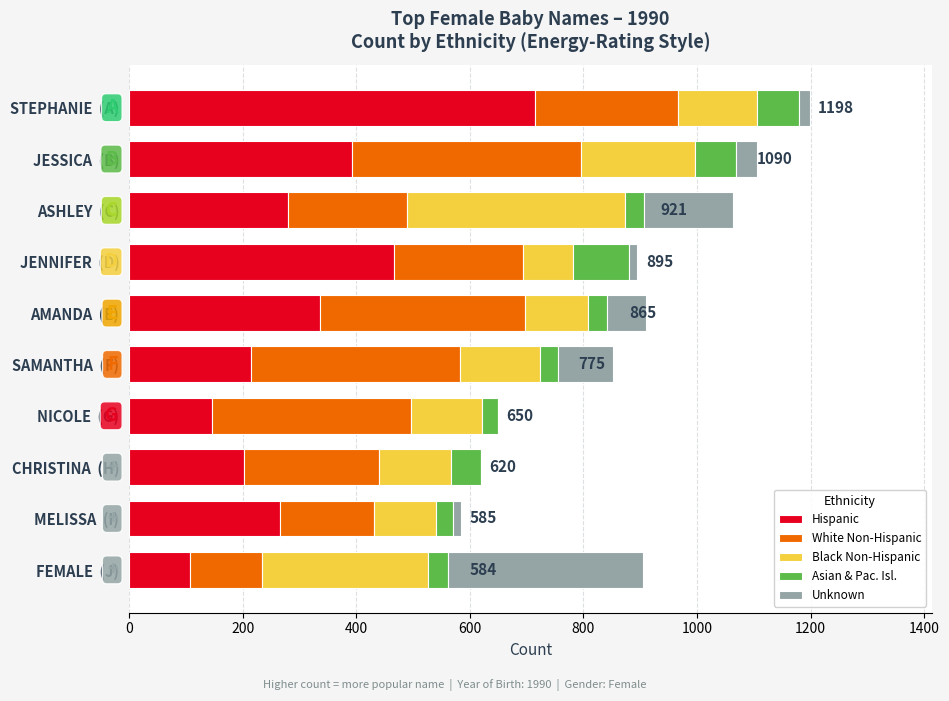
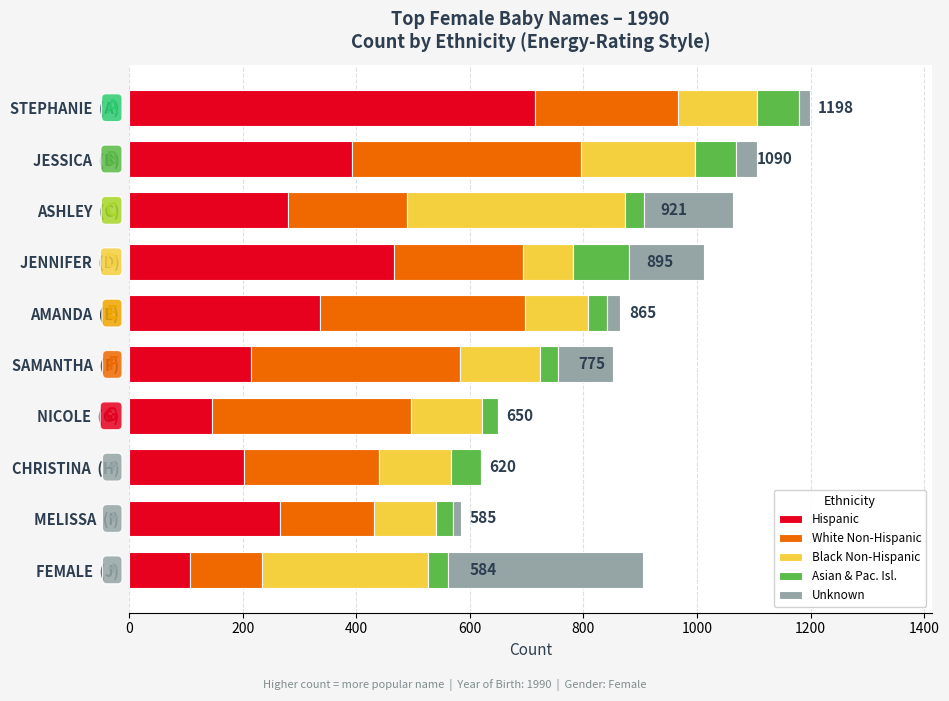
  {
    "Hispanic": {
      "STEPHANIE (A)": 720,
      "JESSICA (B)": 390,
      "ASHLEY (C)": 280,
      "JENNIFER (D)": 470,
      "AMANDA (E)": 340,
      "SAMANTHA (F)": 210,
      "NICOLE (G)": 150,
      "CHRISTINA (H)": 200,
      "MELISSA (I)": 270,
      "FEMALE (J)": 110
    },
    "White Non-Hispanic": {
      "STEPHANIE (A)": 250,
      "JESSICA (B)": 400,
      "ASHLEY (C)": 210,
      "JENNIFER (D)": 230,
      "AMANDA (E)": 360,
      "SAMANTHA (F)": 370,
      "NICOLE (G)": 350,
      "CHRISTINA (H)": 240,
      "MELISSA (I)": 170,
      "FEMALE (J)": 130
    },
    "Black Non-Hispanic": {
      "STEPHANIE (A)": 140,
      "JESSICA (B)": 200,
      "ASHLEY (C)": 380,
      "JENNIFER (D)": 90,
      "AMANDA (E)": 110,
      "SAMANTHA (F)": 140,
      "NICOLE (G)": 130,
      "CHRISTINA (H)": 130,
      "MELISSA (I)": 110,
      "FEMALE (J)": 290
    },
    "Asian & Pac. Isl.": {
      "STEPHANIE (A)": 70,
      "JESSICA (B)": 70,
      "ASHLEY (C)": 30,
      "JENNIFER (D)": 100,
      "AMANDA (E)": 30,
      "SAMANTHA (F)": 30,
      "MELISSA (I)": 30,
      "FEMALE (J)": 30
    },
    "Unknown": {
-     "JENNIFER (D)": 10,
-     "AMANDA (E)": 70
+     "JENNIFER (D)": 130,
+     "AMANDA (E)": 20
    }
  }
